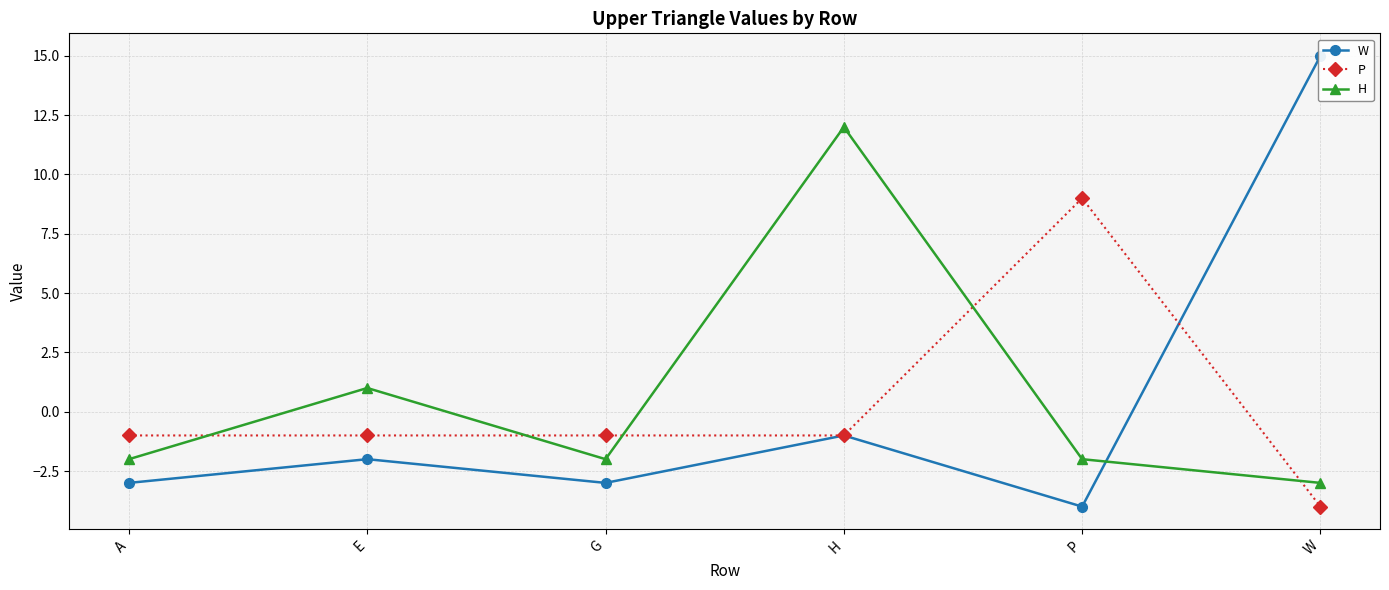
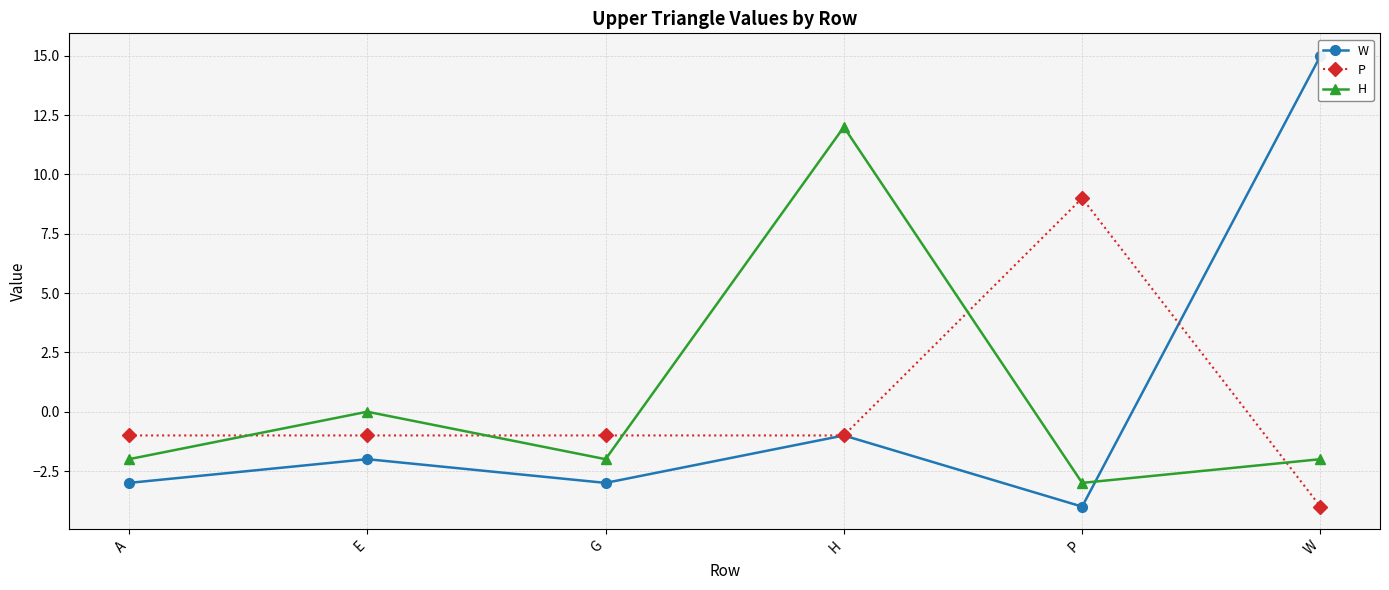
  {
    "W": {
      "A": -3,
      "E": -2,
      "G": -3,
      "P": -4
    },
    "P": {
      "A": -1,
      "E": -1,
      "G": -1,
      "P": 9,
      "W": -4
    },
    "H": {
      "A": -2,
-     "E": 1,
+     "E": 0,
      "G": -2,
      "H": 12,
-     "P": -2,
-     "W": -3
+     "P": -3,
+     "W": -2
    }
  }
